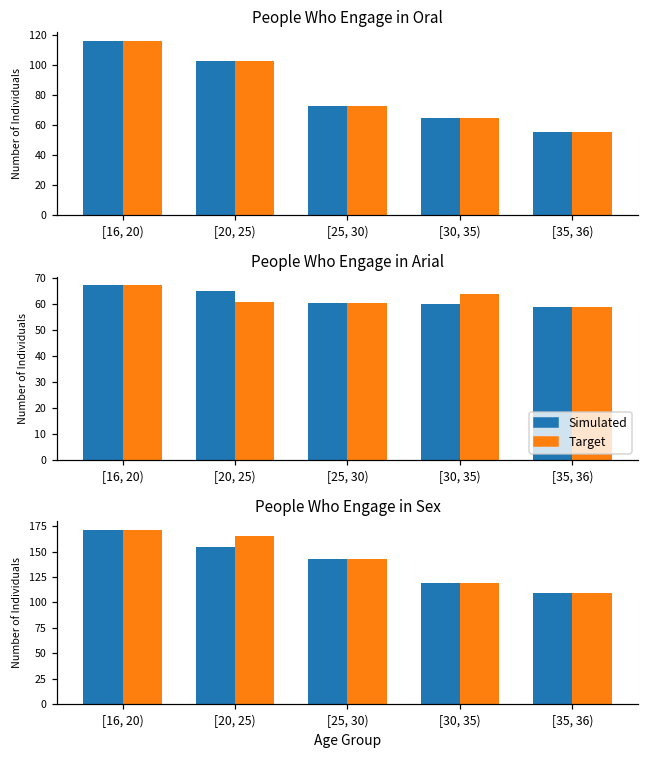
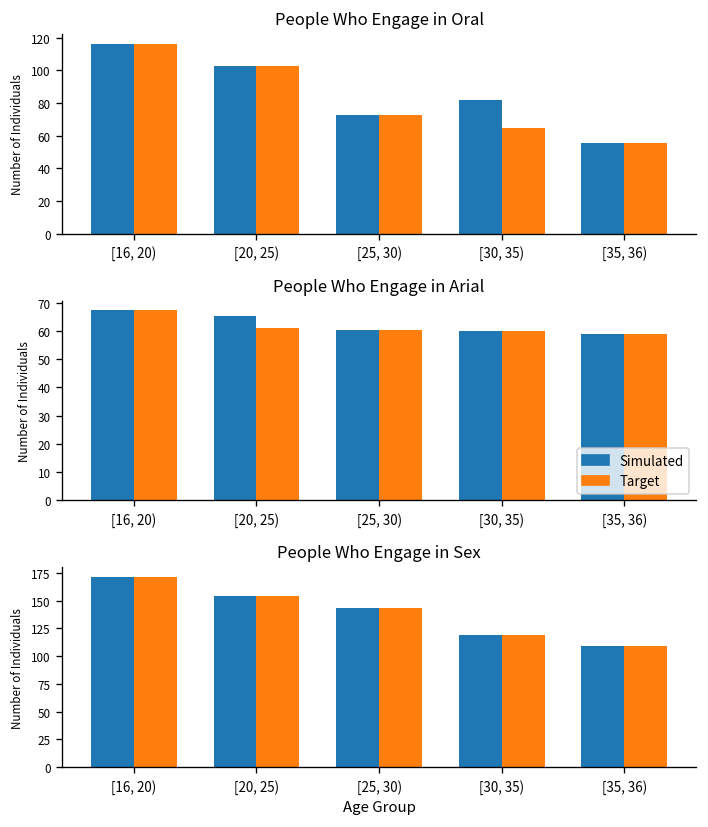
  {
    "People Who Engage in Oral": {
      "Simulated": {
        "[16, 20)": 116,
        "[20, 25)": 103,
        "[25, 30)": 73,
-       "[30, 35)": 65,
+       "[30, 35)": 82,
        "[35, 36)": 56
      },
      "Target": {
        "[16, 20)": 116,
        "[20, 25)": 103,
        "[25, 30)": 73,
        "[30, 35)": 65,
        "[35, 36)": 56
      }
    },
    "People Who Engage in Arial": {
      "Simulated": {
        "[16, 20)": 67,
        "[20, 25)": 65,
        "[25, 30)": 60,
        "[30, 35)": 60,
        "[35, 36)": 59
      },
      "Target": {
        "[16, 20)": 67,
        "[20, 25)": 61,
        "[25, 30)": 60,
-       "[30, 35)": 64,
+       "[30, 35)": 60,
        "[35, 36)": 59
      }
    },
    "People Who Engage in Sex": {
      "Simulated": {
        "[16, 20)": 170,
        "[20, 25)": 150,
        "[25, 30)": 140,
        "[30, 35)": 120,
        "[35, 36)": 110
      },
      "Target": {
        "[16, 20)": 170,
-       "[20, 25)": 170,
+       "[20, 25)": 150,
        "[25, 30)": 140,
        "[30, 35)": 120,
        "[35, 36)": 110
      }
    }
  }
